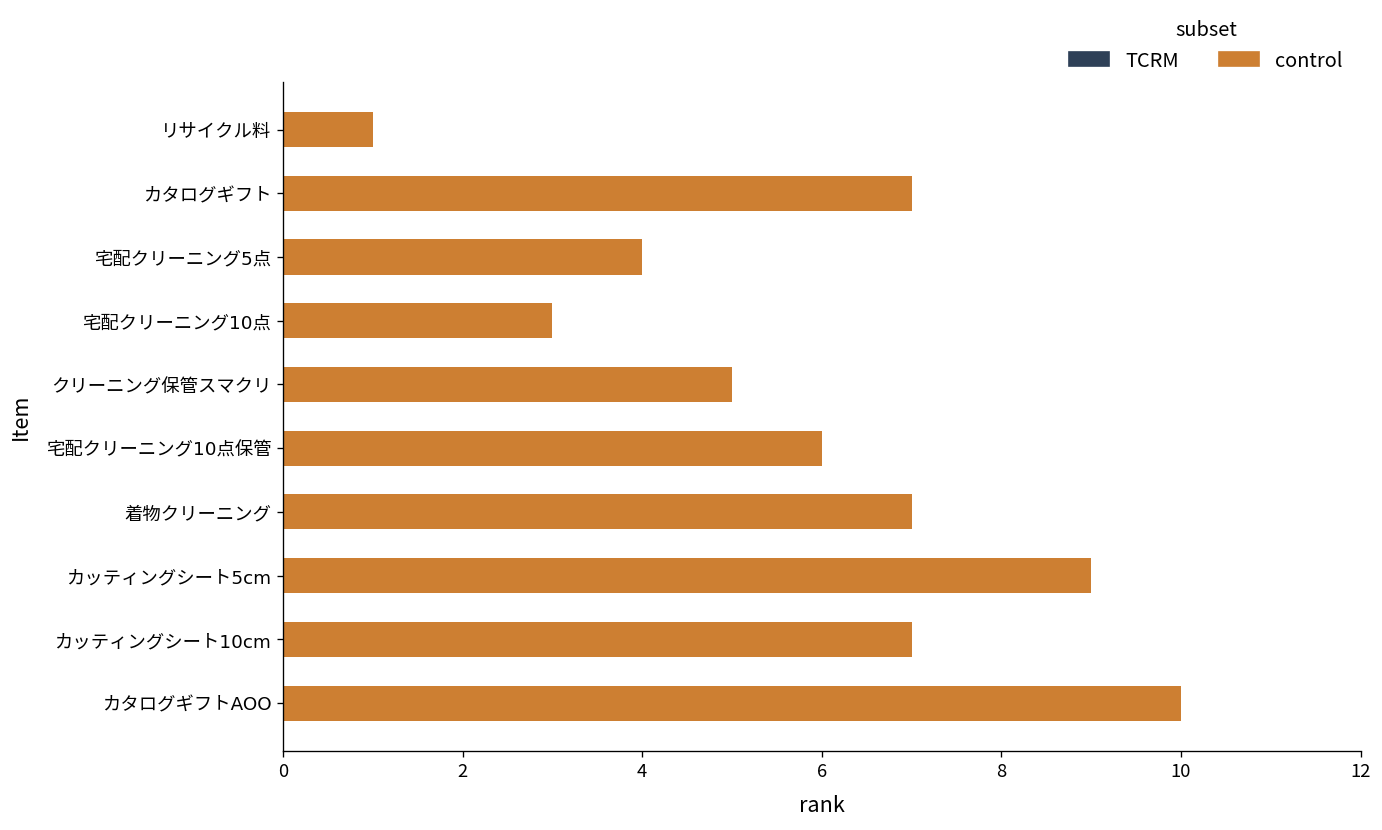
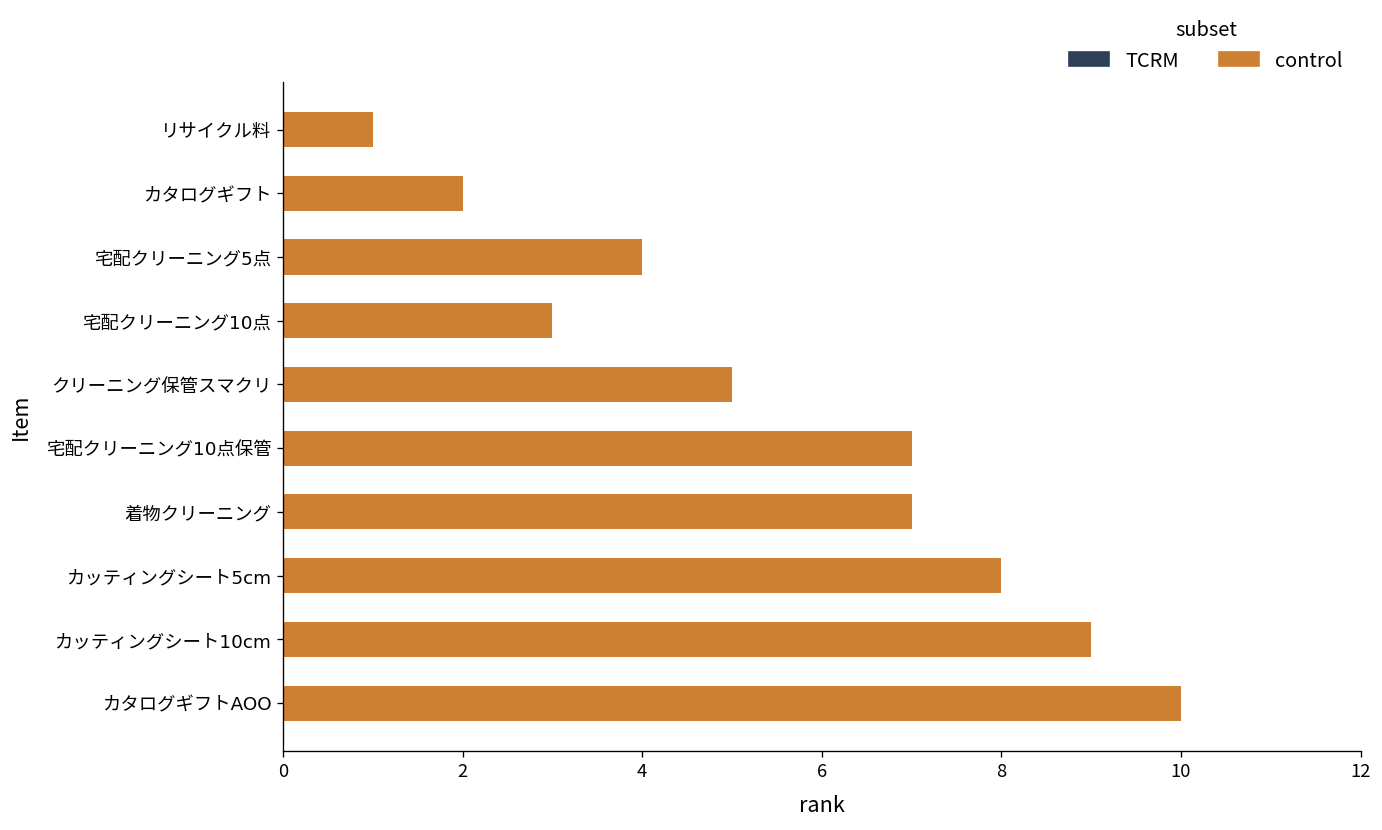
  {
    "リサイクル料": 1,
-   "カタログギフト": 7,
+   "カタログギフト": 2,
    "宅配クリーニング5点": 4,
    "宅配クリーニング10点": 3,
    "クリーニング保管スマクリ": 5,
-   "宅配クリーニング10点保管": 6,
+   "宅配クリーニング10点保管": 7,
    "着物クリーニング": 7,
-   "カッティングシート5cm": 9,
-   "カッティングシート10cm": 7,
+   "カッティングシート5cm": 8,
+   "カッティングシート10cm": 9,
    "カタログギフトAOO": 10
  }
